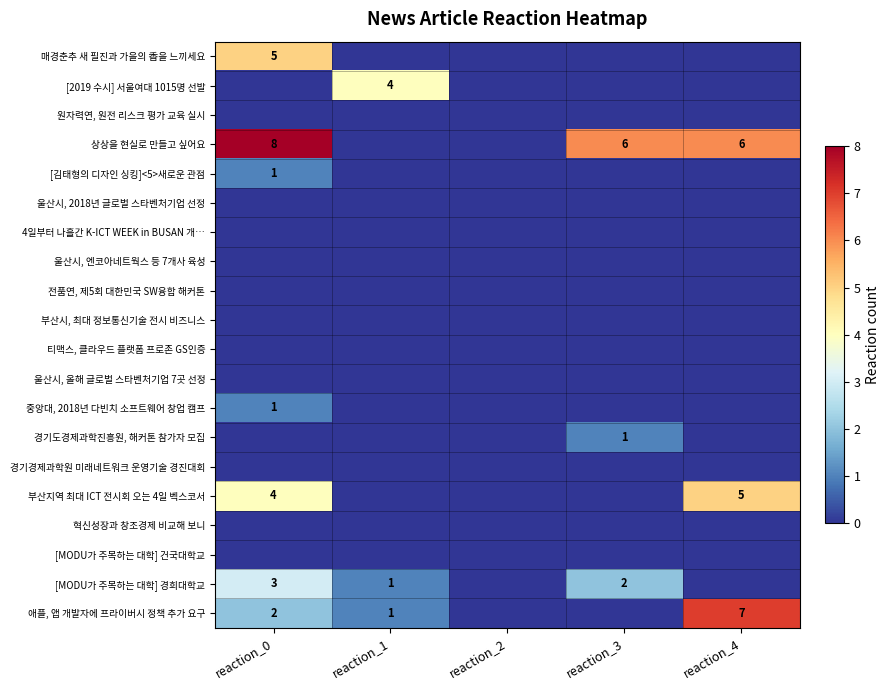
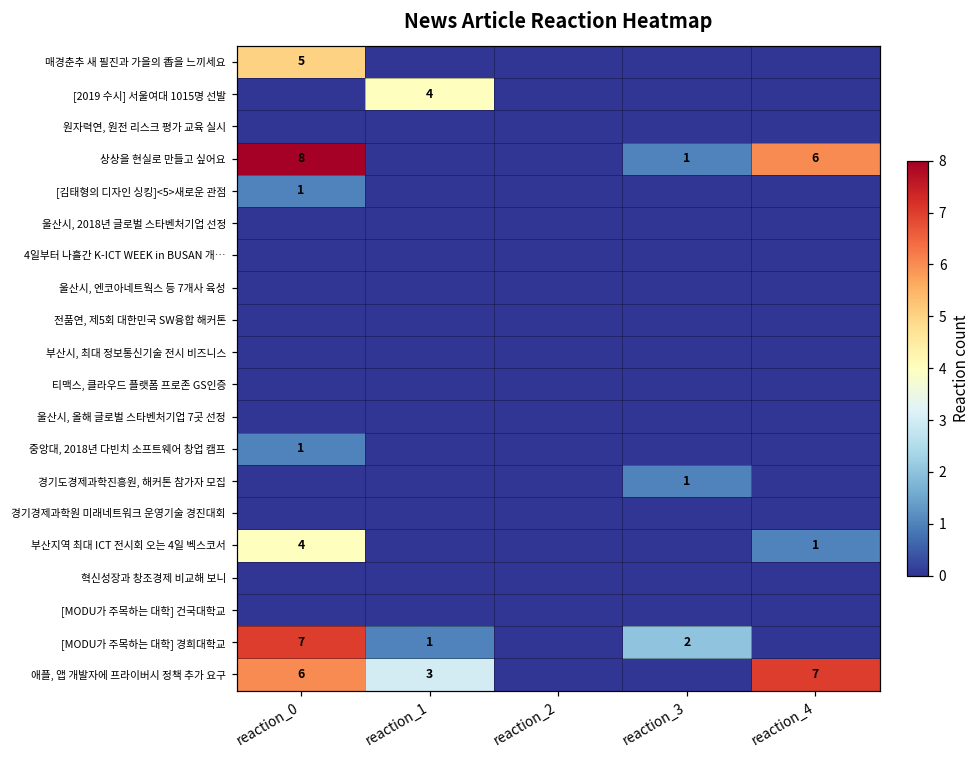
  {
    "매경춘추 새 필진과 가을의 香을 느끼세요": {
      "reaction_0": 5
    },
    "[2019 수시] 서울여대 1015명 선발": {
      "reaction_1": 4
    },
    "상상을 현실로 만들고 싶어요": {
      "reaction_0": 8,
-     "reaction_3": 6,
+     "reaction_3": 1,
      "reaction_4": 6
    },
    "[김태형의 디자인 싱킹]<5>새로운 관점": {
      "reaction_0": 1
    },
    "중앙대, 2018년 다빈치 소프트웨어 창업 캠프": {
      "reaction_0": 1
    },
    "경기도경제과학진흥원, 해커톤 참가자 모집": {
      "reaction_3": 1
    },
    "부산지역 최대 ICT 전시회 오는 4일 벡스코서": {
      "reaction_0": 4,
-     "reaction_4": 5
+     "reaction_4": 1
    },
    "[MODU가 주목하는 대학] 경희대학교": {
-     "reaction_0": 3,
+     "reaction_0": 7,
      "reaction_1": 1,
      "reaction_3": 2
    },
    "애플, 앱 개발자에 프라이버시 정책 추가 요구": {
-     "reaction_0": 2,
-     "reaction_1": 1,
+     "reaction_0": 6,
+     "reaction_1": 3,
      "reaction_4": 7
    }
  }
